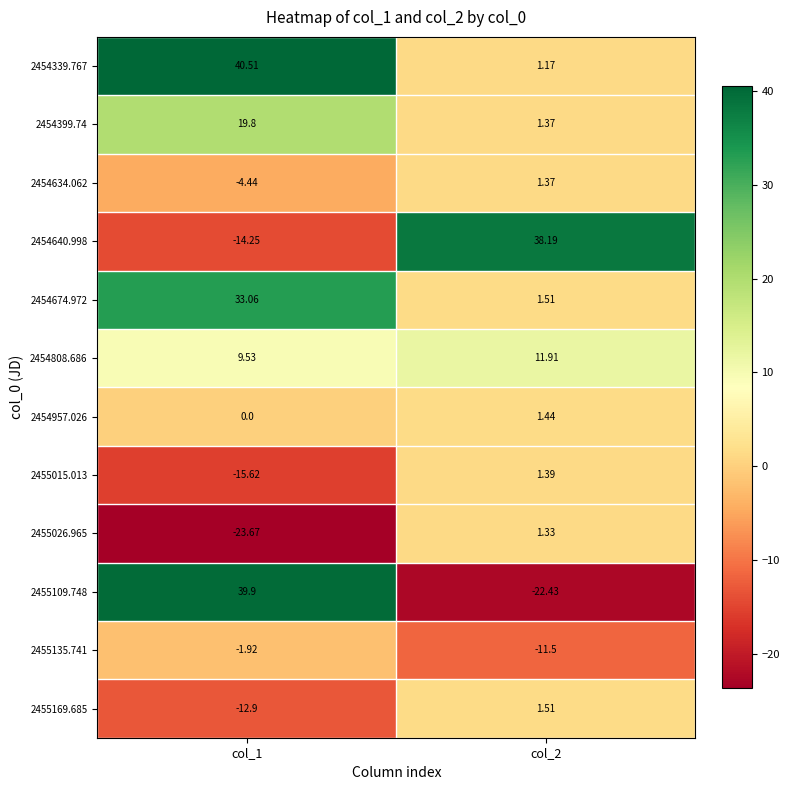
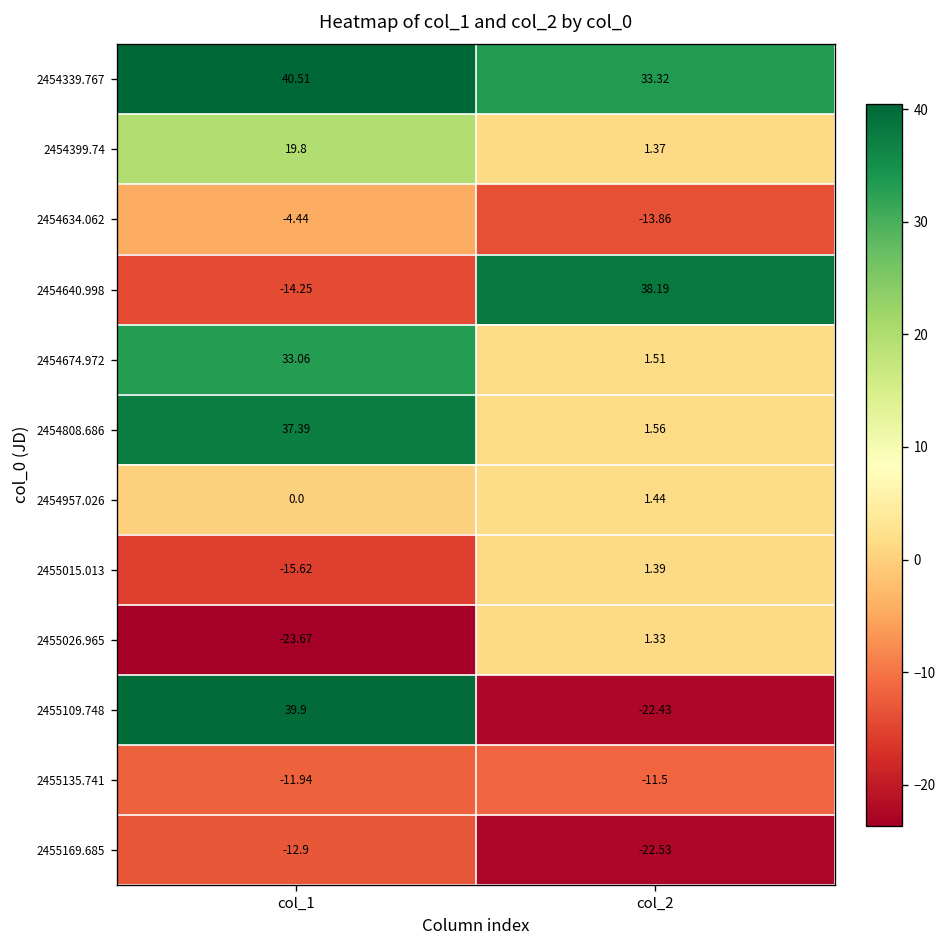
  {
    "2454339.767": {
      "col_1": 40.51,
-     "col_2": 1.17
+     "col_2": 33.32
    },
    "2454399.74": {
      "col_1": 19.8,
      "col_2": 1.37
    },
    "2454634.062": {
      "col_1": -4.44,
-     "col_2": 1.37
+     "col_2": -13.86
    },
    "2454640.998": {
      "col_1": -14.25,
      "col_2": 38.19
    },
    "2454674.972": {
      "col_1": 33.06,
      "col_2": 1.51
    },
    "2454808.686": {
-     "col_1": 9.53,
-     "col_2": 11.91
+     "col_1": 37.39,
+     "col_2": 1.56
    },
    "2454957.026": {
      "col_1": 0.0,
      "col_2": 1.44
    },
    "2455015.013": {
      "col_1": -15.62,
      "col_2": 1.39
    },
    "2455026.965": {
      "col_1": -23.67,
      "col_2": 1.33
    },
    "2455109.748": {
      "col_1": 39.9,
      "col_2": -22.43
    },
    "2455135.741": {
-     "col_1": -1.92,
+     "col_1": -11.94,
      "col_2": -11.5
    },
    "2455169.685": {
      "col_1": -12.9,
-     "col_2": 1.51
+     "col_2": -22.53
    }
  }
